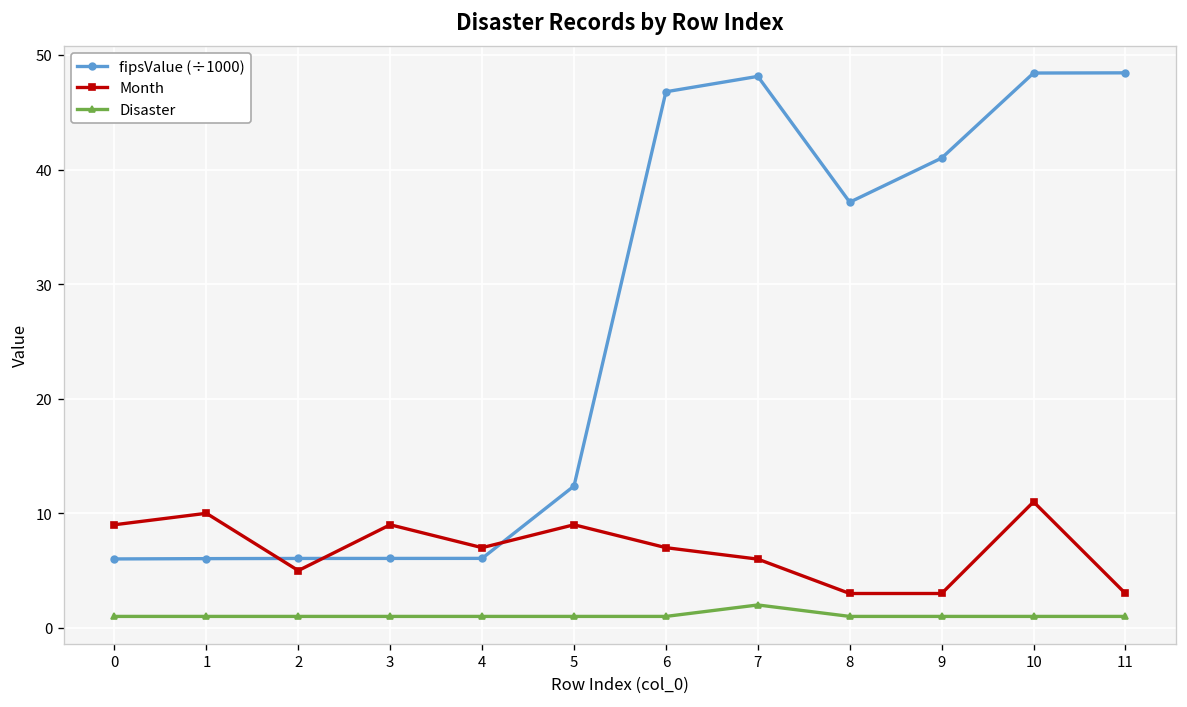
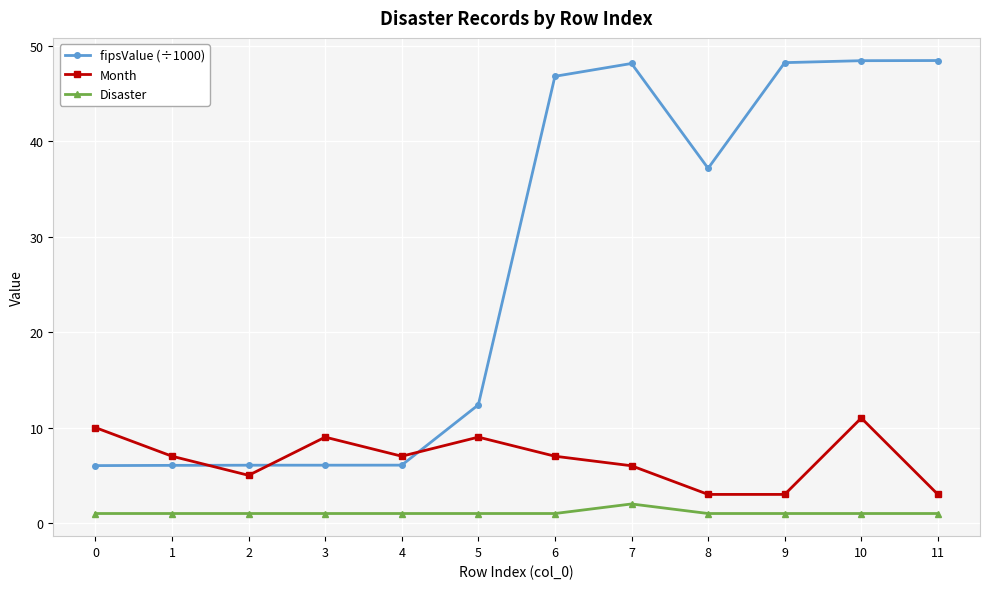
  {
    "fipsValue (÷1000)": {
      "0": 6,
      "1": 6,
      "2": 6,
      "3": 6,
      "4": 6,
      "5": 12,
      "6": 47,
      "7": 48,
      "8": 37,
-     "9": 41,
+     "9": 48,
      "10": 48,
      "11": 48
    },
    "Month": {
-     "0": 9,
-     "1": 10,
+     "0": 10,
+     "1": 7,
      "2": 5,
      "3": 9,
      "4": 7,
      "5": 9,
      "6": 7,
      "7": 6,
      "8": 3,
      "9": 3,
      "10": 11,
      "11": 3
    },
    "Disaster": {
      "0": 1,
      "1": 1,
      "2": 1,
      "3": 1,
      "4": 1,
      "5": 1,
      "6": 1,
      "7": 2,
      "8": 1,
      "9": 1,
      "10": 1,
      "11": 1
    }
  }
